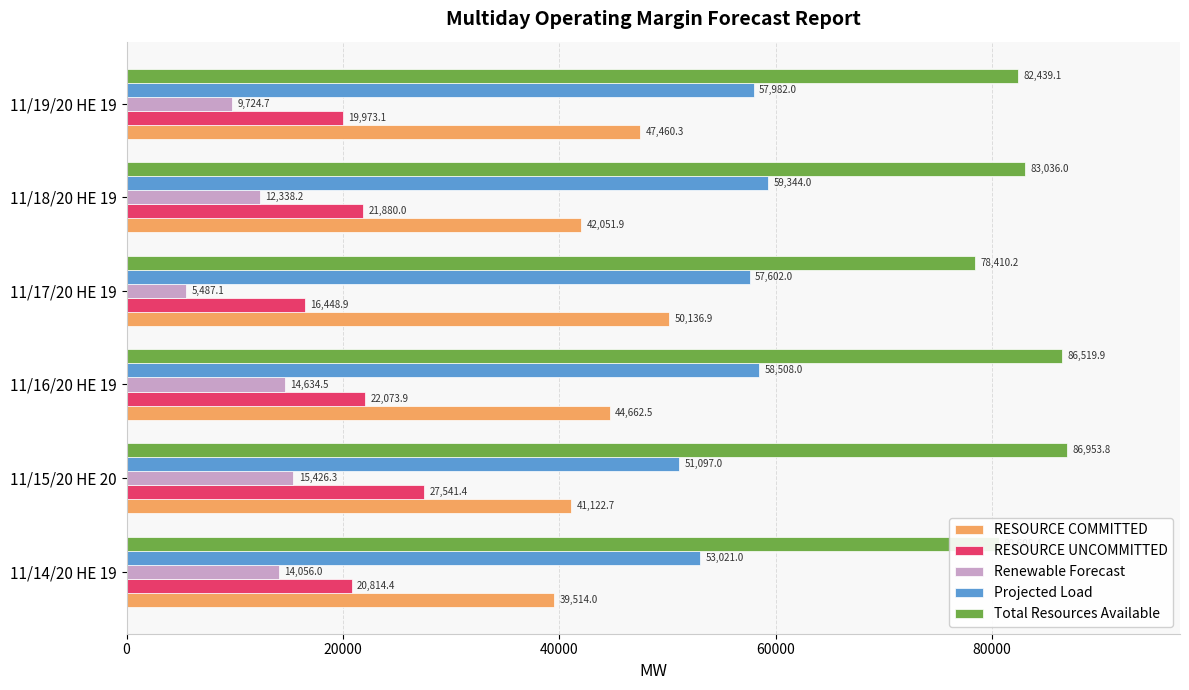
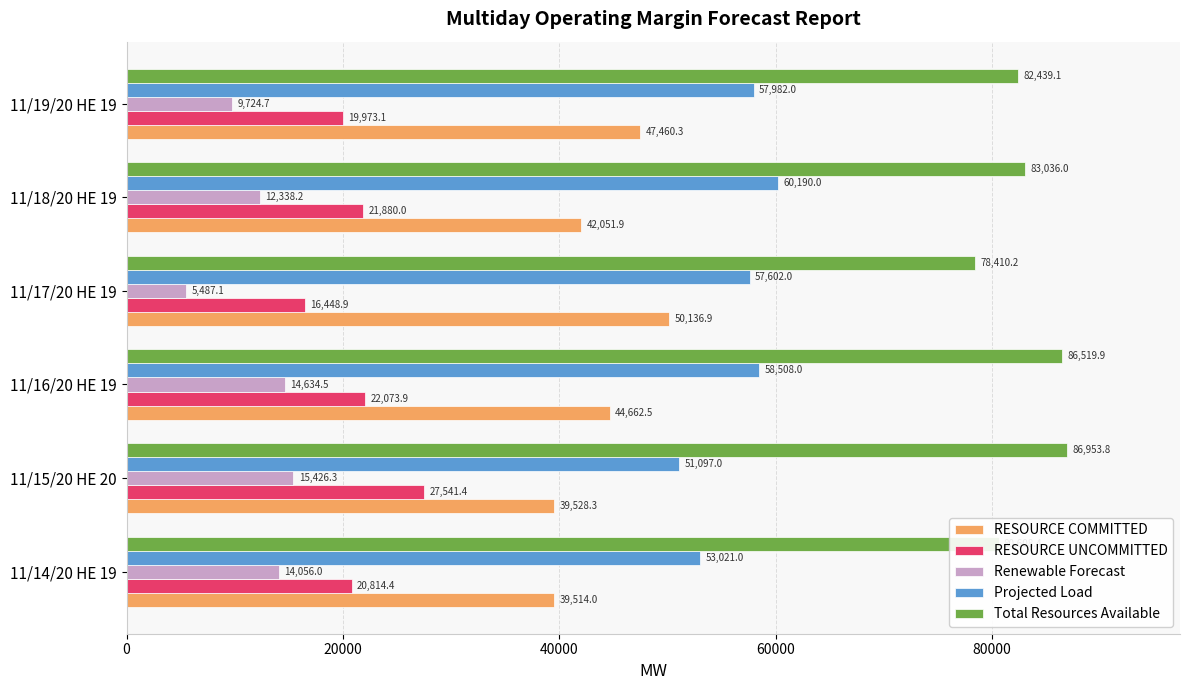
  {
    "RESOURCE COMMITTED": {
      "11/19/20 HE 19": "47,460.3",
      "11/18/20 HE 19": "42,051.9",
      "11/17/20 HE 19": "50,136.9",
      "11/16/20 HE 19": "44,662.5",
-     "11/15/20 HE 20": "41,122.7",
+     "11/15/20 HE 20": "39,528.3",
      "11/14/20 HE 19": "39,514.0"
    },
    "RESOURCE UNCOMMITTED": {
      "11/19/20 HE 19": "19,973.1",
      "11/18/20 HE 19": "21,880.0",
      "11/17/20 HE 19": "16,448.9",
      "11/16/20 HE 19": "22,073.9",
      "11/15/20 HE 20": "27,541.4",
      "11/14/20 HE 19": "20,814.4"
    },
    "Renewable Forecast": {
      "11/19/20 HE 19": "9,724.7",
      "11/18/20 HE 19": "12,338.2",
      "11/17/20 HE 19": "5,487.1",
      "11/16/20 HE 19": "14,634.5",
      "11/15/20 HE 20": "15,426.3",
      "11/14/20 HE 19": "14,056.0"
    },
    "Projected Load": {
      "11/19/20 HE 19": "57,982.0",
-     "11/18/20 HE 19": "59,344.0",
+     "11/18/20 HE 19": "60,190.0",
      "11/17/20 HE 19": "57,602.0",
      "11/16/20 HE 19": "58,508.0",
      "11/15/20 HE 20": "51,097.0",
      "11/14/20 HE 19": "53,021.0"
    },
    "Total Resources Available": {
      "11/19/20 HE 19": "82,439.1",
      "11/18/20 HE 19": "83,036.0",
      "11/17/20 HE 19": "78,410.2",
      "11/16/20 HE 19": "86,519.9",
      "11/15/20 HE 20": "86,953.8"
    }
  }
